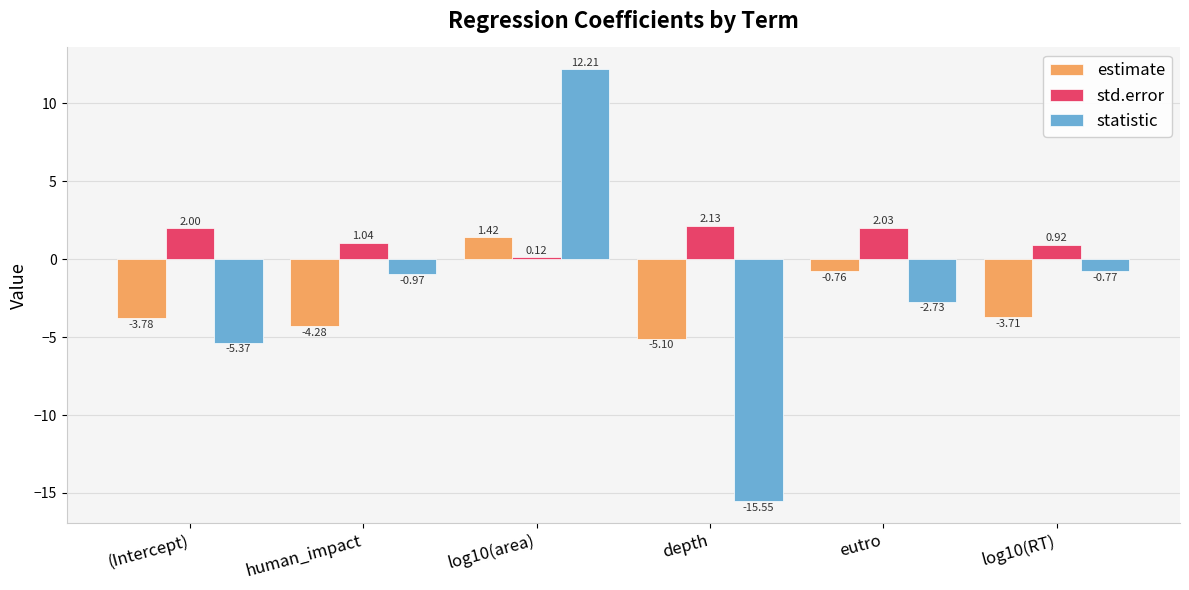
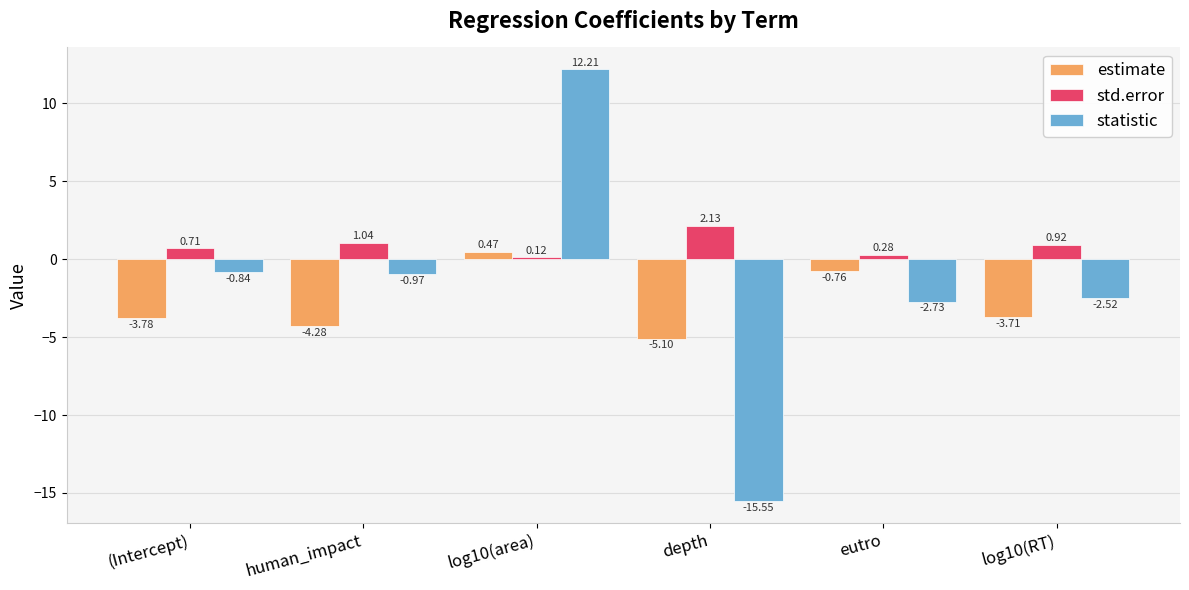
  {
    "estimate": {
      "(Intercept)": -3.78,
      "human_impact": -4.28,
-     "log10(area)": 1.42,
+     "log10(area)": 0.47,
      "depth": -5.10,
      "eutro": -0.76,
      "log10(RT)": -3.71
    },
    "std.error": {
-     "(Intercept)": 2.00,
+     "(Intercept)": 0.71,
      "human_impact": 1.04,
      "log10(area)": 0.12,
      "depth": 2.13,
-     "eutro": 2.03,
+     "eutro": 0.28,
      "log10(RT)": 0.92
    },
    "statistic": {
-     "(Intercept)": -5.37,
+     "(Intercept)": -0.84,
      "human_impact": -0.97,
      "log10(area)": 12.21,
      "depth": -15.55,
      "eutro": -2.73,
-     "log10(RT)": -0.77
+     "log10(RT)": -2.52
    }
  }
